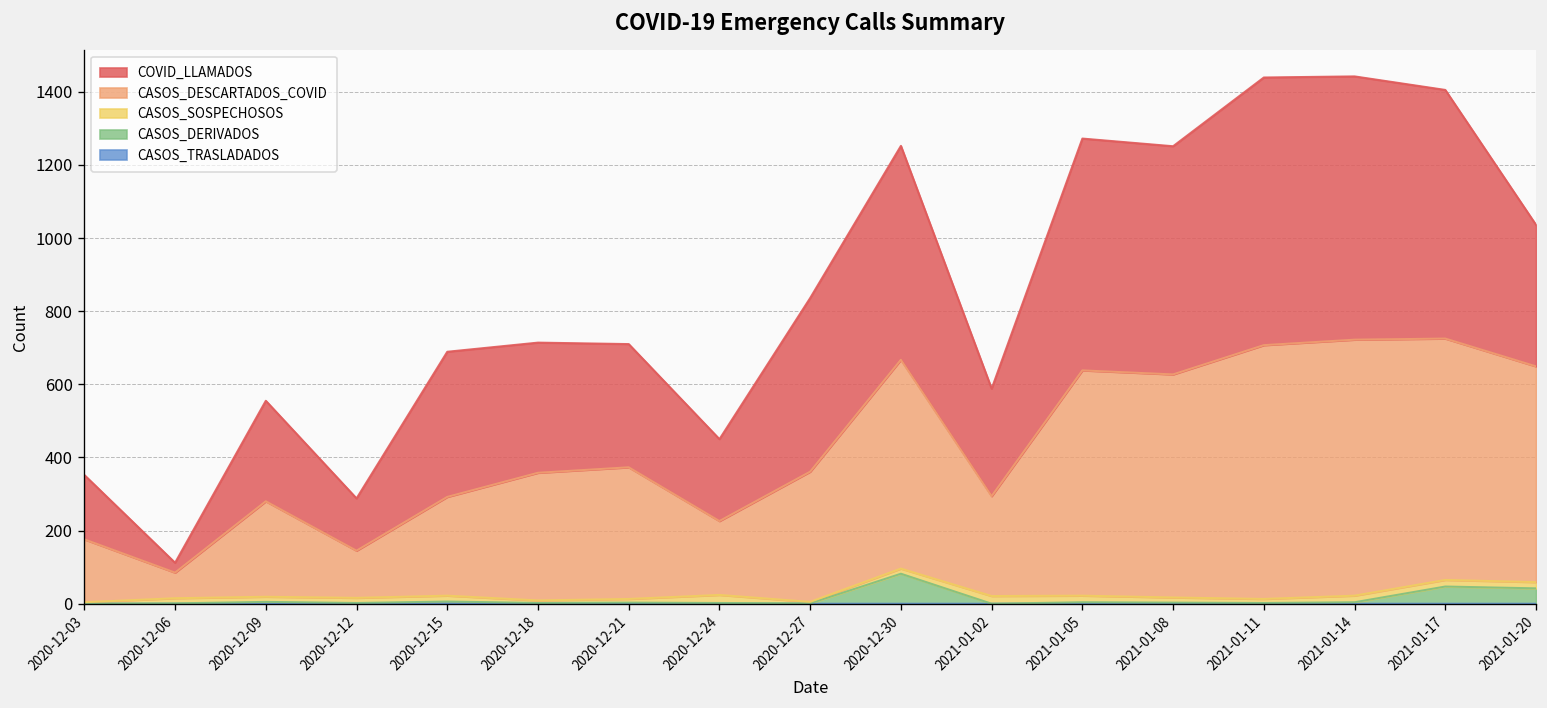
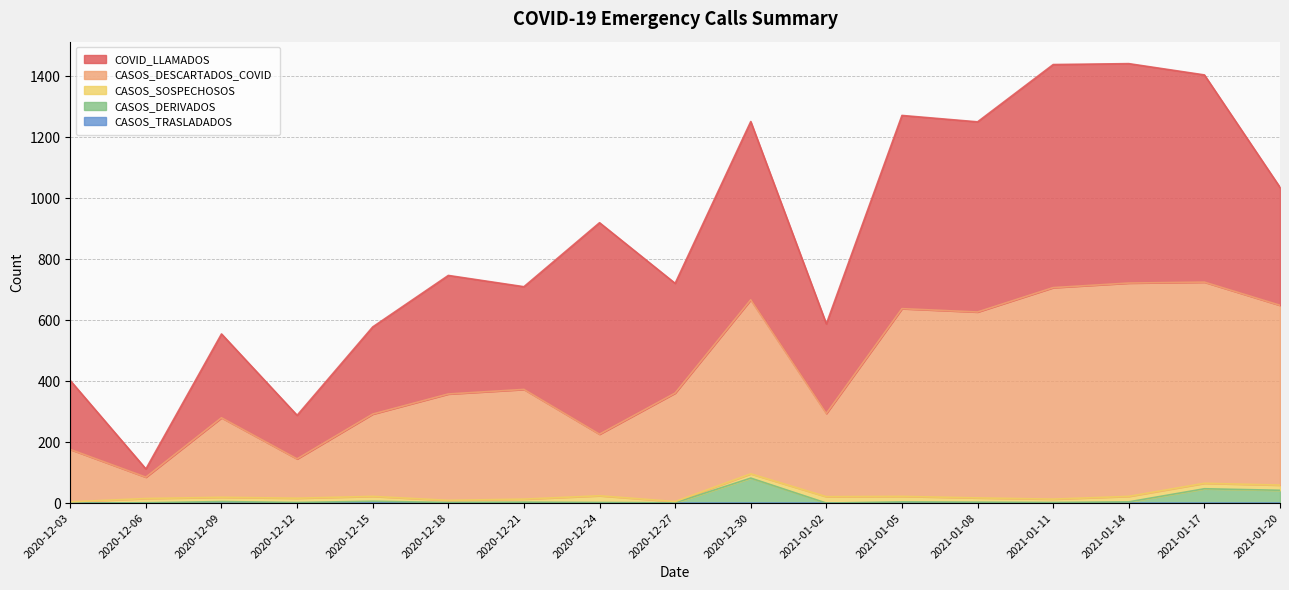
  {
    "CASOS_TRASLADADOS": {
      "2020-12-30": 0,
      "2021-01-17": 0,
      "2021-01-20": 0
    },
    "CASOS_DERIVADOS": {
      "2020-12-30": 80,
      "2021-01-17": 50,
      "2021-01-20": 40
    },
    "COVID_LLAMADOS": {
-     "2020-12-03": 180,
+     "2020-12-03": 230,
      "2020-12-06": 30,
      "2020-12-09": 280,
      "2020-12-12": 140,
-     "2020-12-15": 400,
-     "2020-12-18": 360,
+     "2020-12-15": 290,
+     "2020-12-18": 390,
      "2020-12-21": 340,
-     "2020-12-24": 220,
-     "2020-12-27": 480,
+     "2020-12-24": 690,
+     "2020-12-27": 360,
      "2020-12-30": 590,
      "2021-01-02": 290,
      "2021-01-05": 630,
      "2021-01-08": 620,
      "2021-01-11": 730,
      "2021-01-14": 720,
      "2021-01-17": 680,
      "2021-01-20": 390
    }
  }
